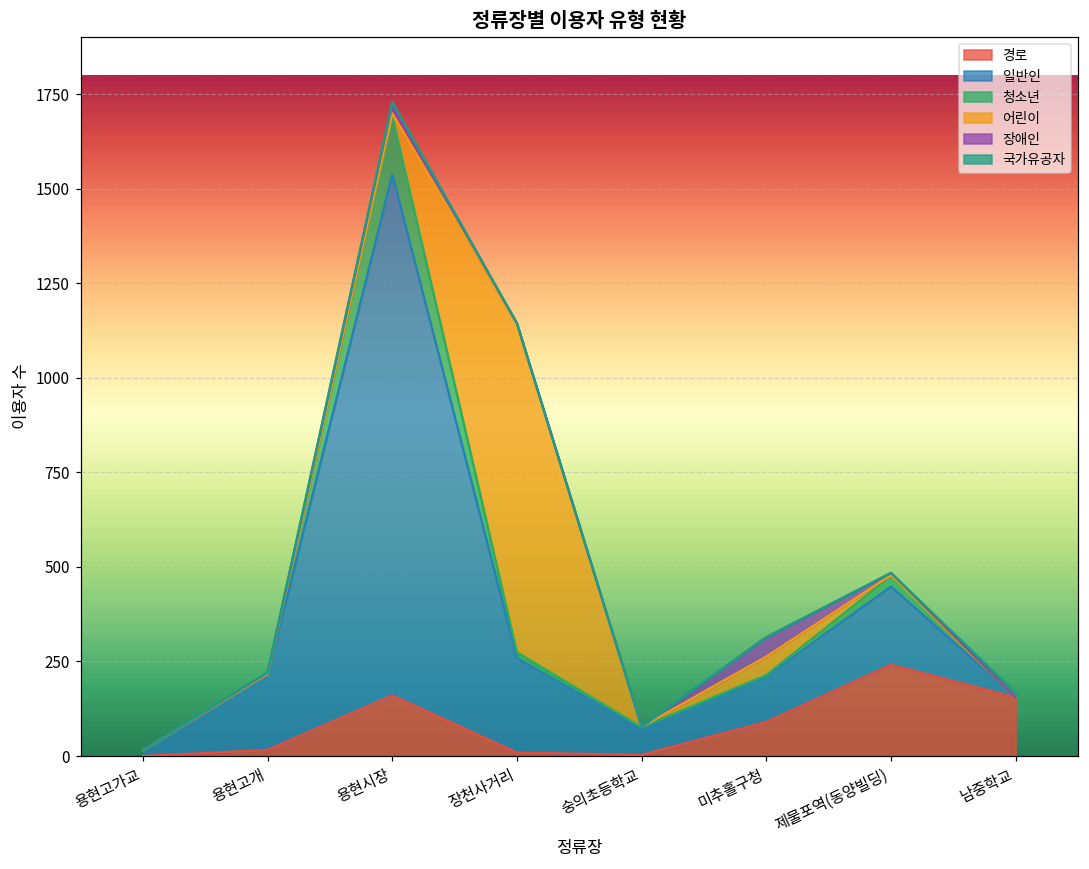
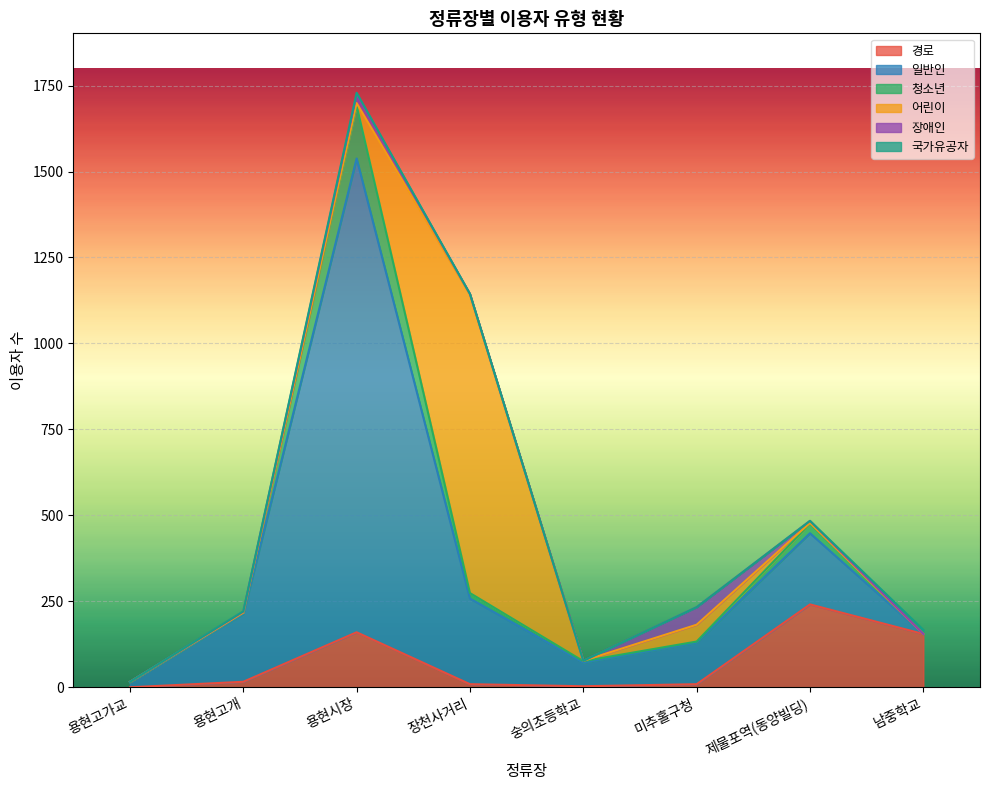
  {
    "경로": {
      "용현고가교": 0,
      "용현고개": 20,
      "용현시장": 160,
      "장천사거리": 10,
      "숭의초등학교": 0,
-     "미추홀구청": 90,
+     "미추홀구청": 10,
      "제물포역(동양빌딩)": 240
    },
    "일반인": {
      "용현시장": 1380,
      "장천사거리": 250,
      "제물포역(동양빌딩)": 210
    },
    "어린이": {
      "미추홀구청": 50
    }
  }
